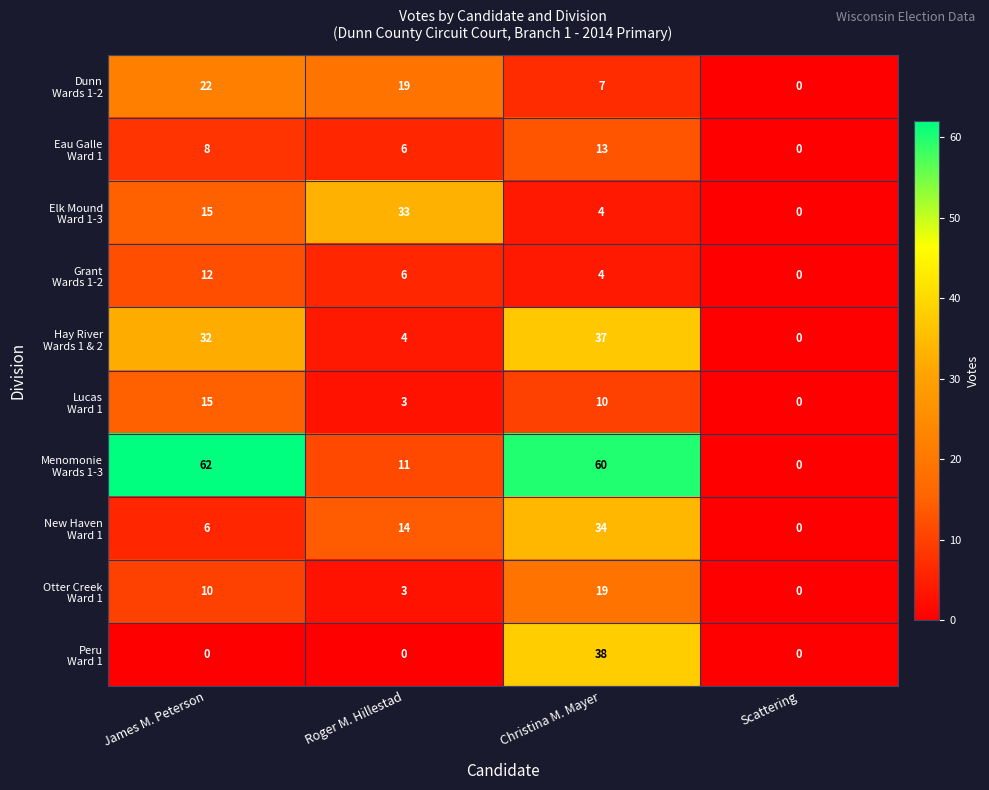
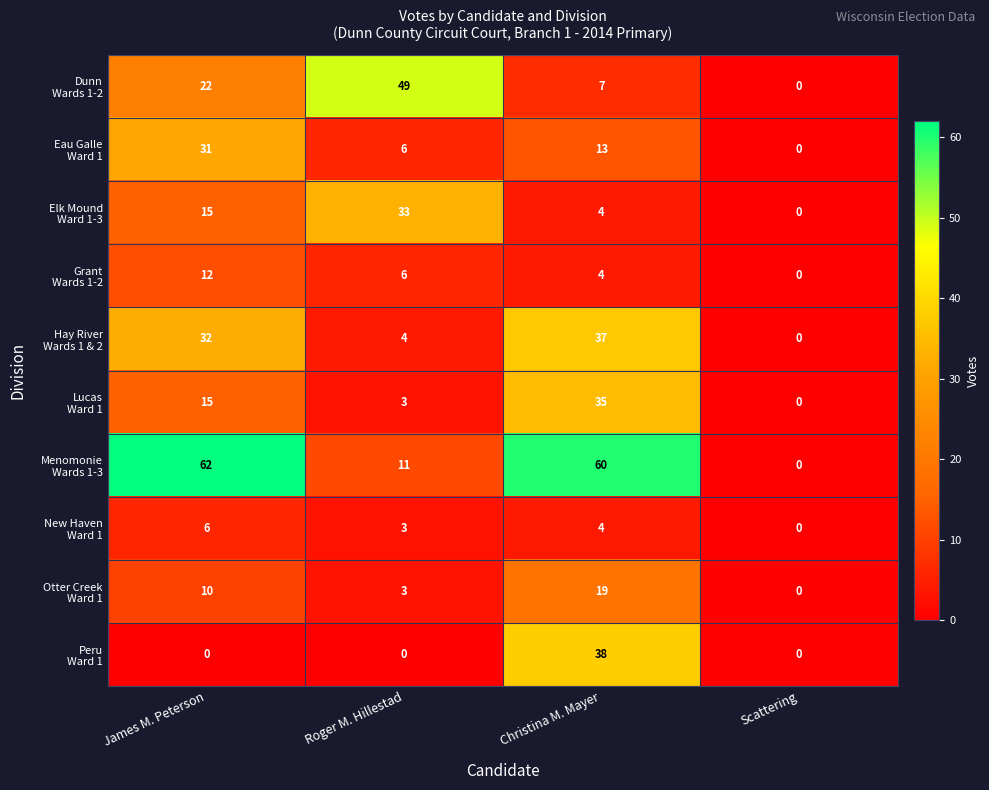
  {
    "Dunn Wards 1-2": {
      "James M. Peterson": 22,
-     "Roger M. Hillestad": 19,
+     "Roger M. Hillestad": 49,
      "Christina M. Mayer": 7,
      "Scattering": 0
    },
    "Eau Galle Ward 1": {
-     "James M. Peterson": 8,
+     "James M. Peterson": 31,
      "Roger M. Hillestad": 6,
      "Christina M. Mayer": 13,
      "Scattering": 0
    },
    "Elk Mound Ward 1-3": {
      "James M. Peterson": 15,
      "Roger M. Hillestad": 33,
      "Christina M. Mayer": 4,
      "Scattering": 0
    },
    "Grant Wards 1-2": {
      "James M. Peterson": 12,
      "Roger M. Hillestad": 6,
      "Christina M. Mayer": 4,
      "Scattering": 0
    },
    "Hay River Wards 1 & 2": {
      "James M. Peterson": 32,
      "Roger M. Hillestad": 4,
      "Christina M. Mayer": 37,
      "Scattering": 0
    },
    "Lucas Ward 1": {
      "James M. Peterson": 15,
      "Roger M. Hillestad": 3,
-     "Christina M. Mayer": 10,
+     "Christina M. Mayer": 35,
      "Scattering": 0
    },
    "Menomonie Wards 1-3": {
      "James M. Peterson": 62,
      "Roger M. Hillestad": 11,
      "Christina M. Mayer": 60,
      "Scattering": 0
    },
    "New Haven Ward 1": {
      "James M. Peterson": 6,
-     "Roger M. Hillestad": 14,
-     "Christina M. Mayer": 34,
+     "Roger M. Hillestad": 3,
+     "Christina M. Mayer": 4,
      "Scattering": 0
    },
    "Otter Creek Ward 1": {
      "James M. Peterson": 10,
      "Roger M. Hillestad": 3,
      "Christina M. Mayer": 19,
      "Scattering": 0
    },
    "Peru Ward 1": {
      "James M. Peterson": 0,
      "Roger M. Hillestad": 0,
      "Christina M. Mayer": 38,
      "Scattering": 0
    }
  }
